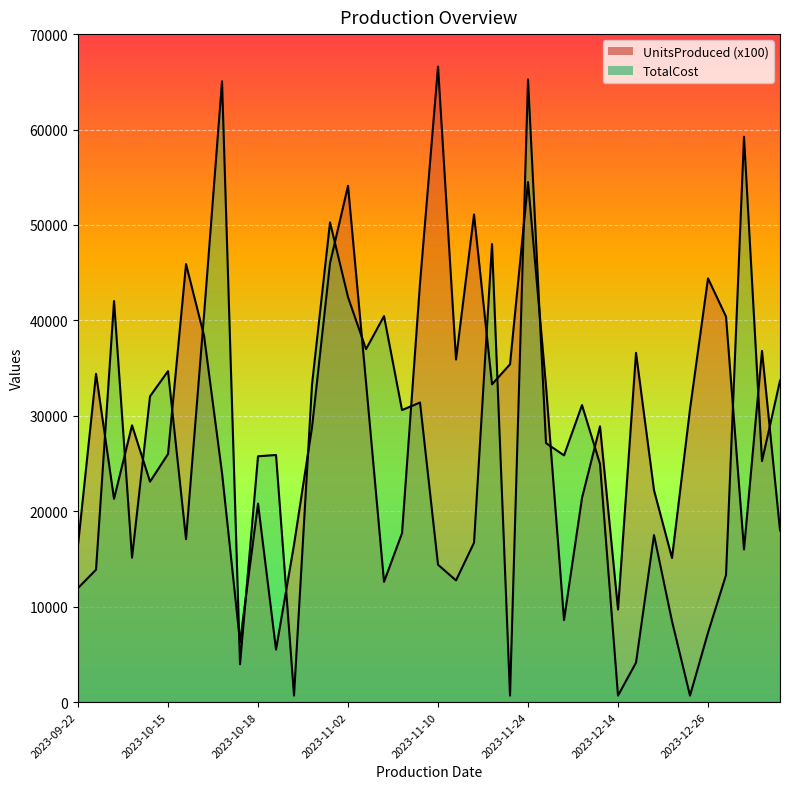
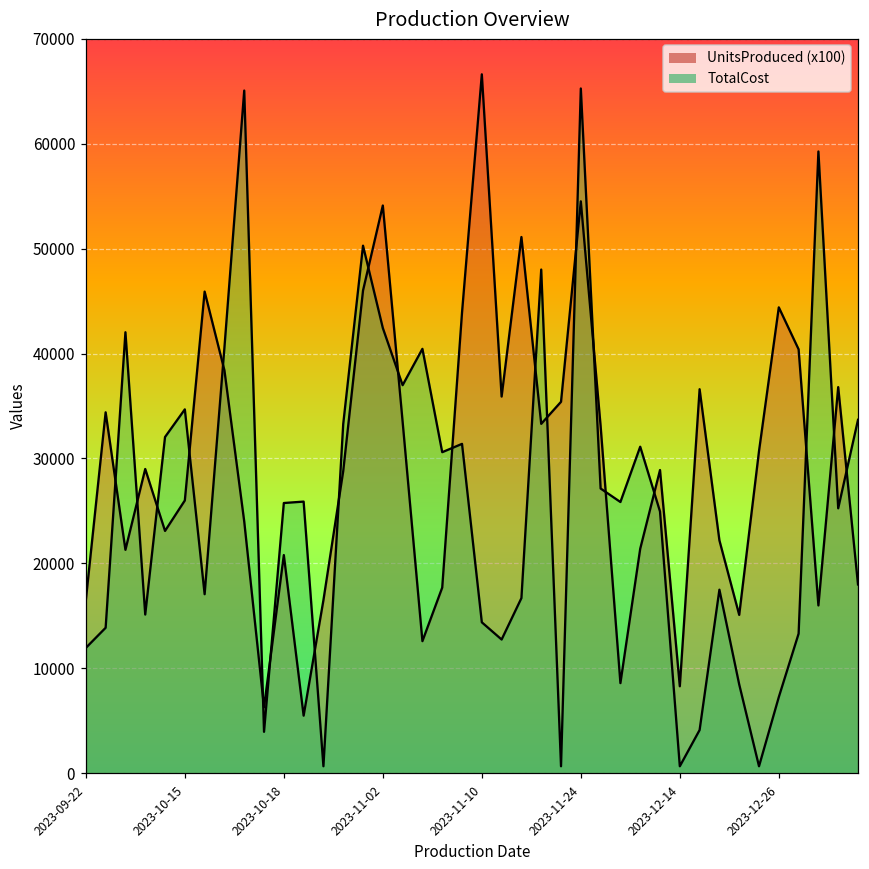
  {
    "UnitsProduced (x100)": {
      "2023-09-22": 17000,
      "2023-11-10": 67000,
-     "2023-12-14": 10000
+     "2023-12-14": 8000
    },
    "TotalCost": {
      "2023-09-22": 12000,
      "2023-11-10": 14000,
      "2023-12-14": 1000
    }
  }
